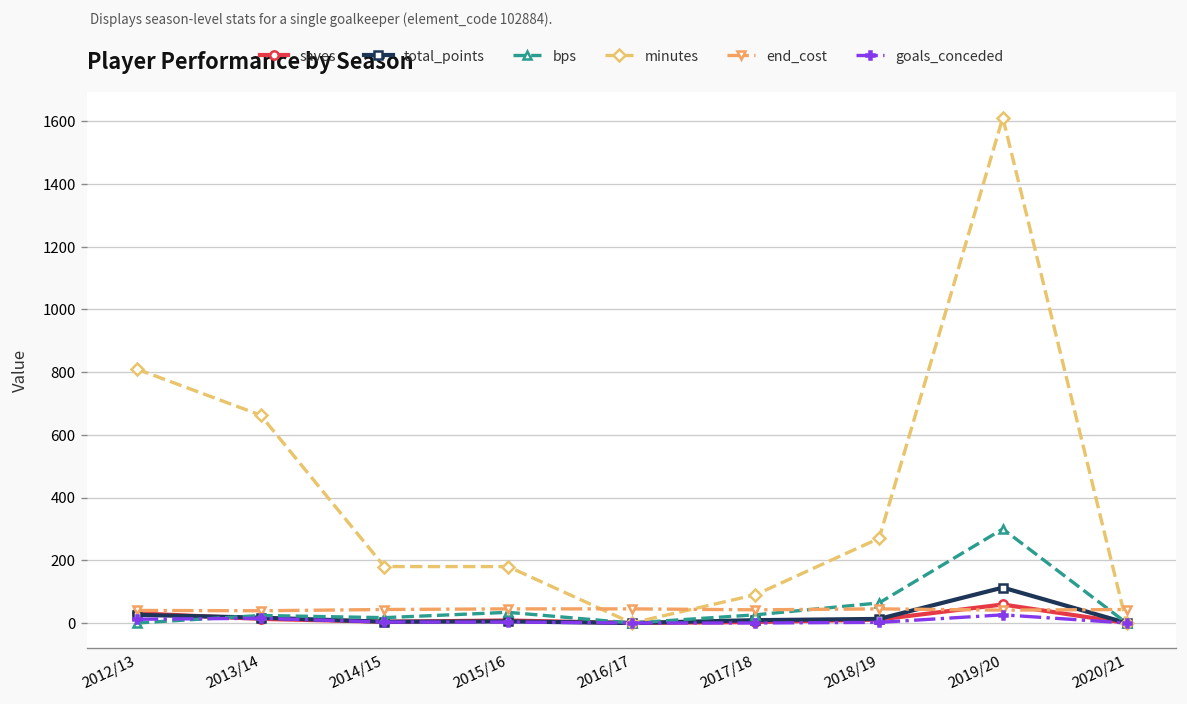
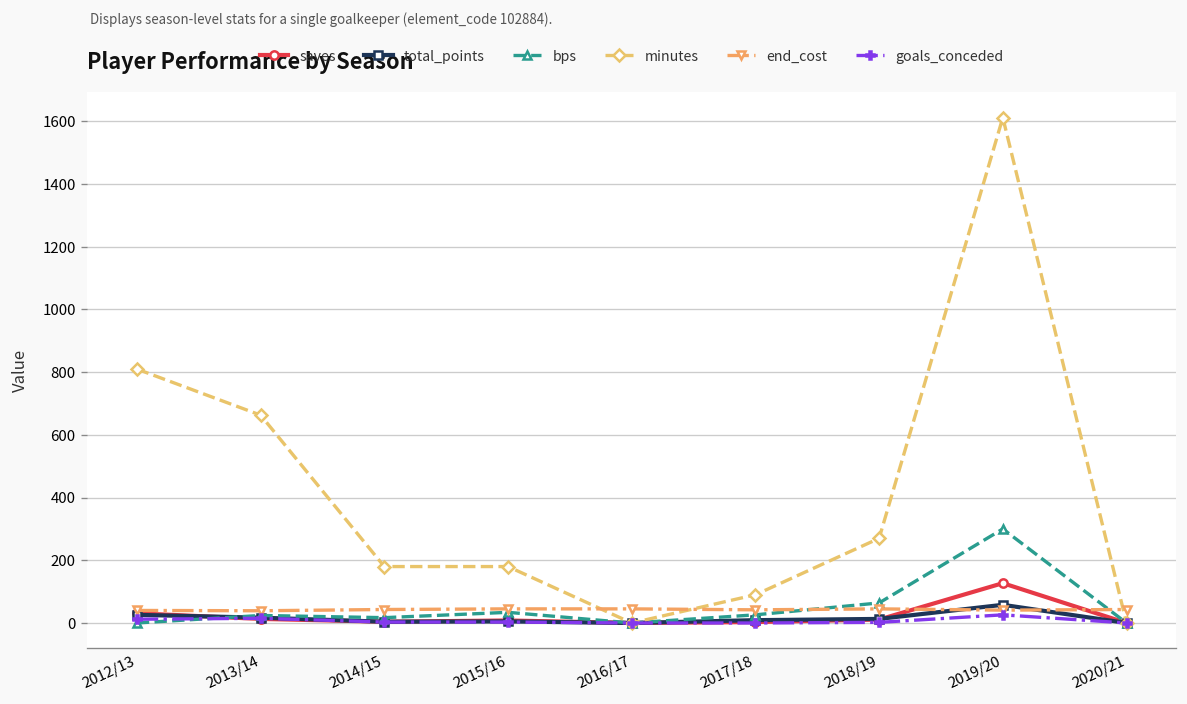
  {
    "saves": {
-     "2019/20": 60
+     "2019/20": 130
    },
    "total_points": {
-     "2019/20": 110
+     "2019/20": 60
    },
    "bps": {
      "2012/13": 0,
      "2014/15": 20,
      "2015/16": 30,
      "2017/18": 30,
      "2018/19": 60,
      "2019/20": 300
    },
    "goals_conceded": {
      "2012/13": 10,
      "2019/20": 30
    }
  }
